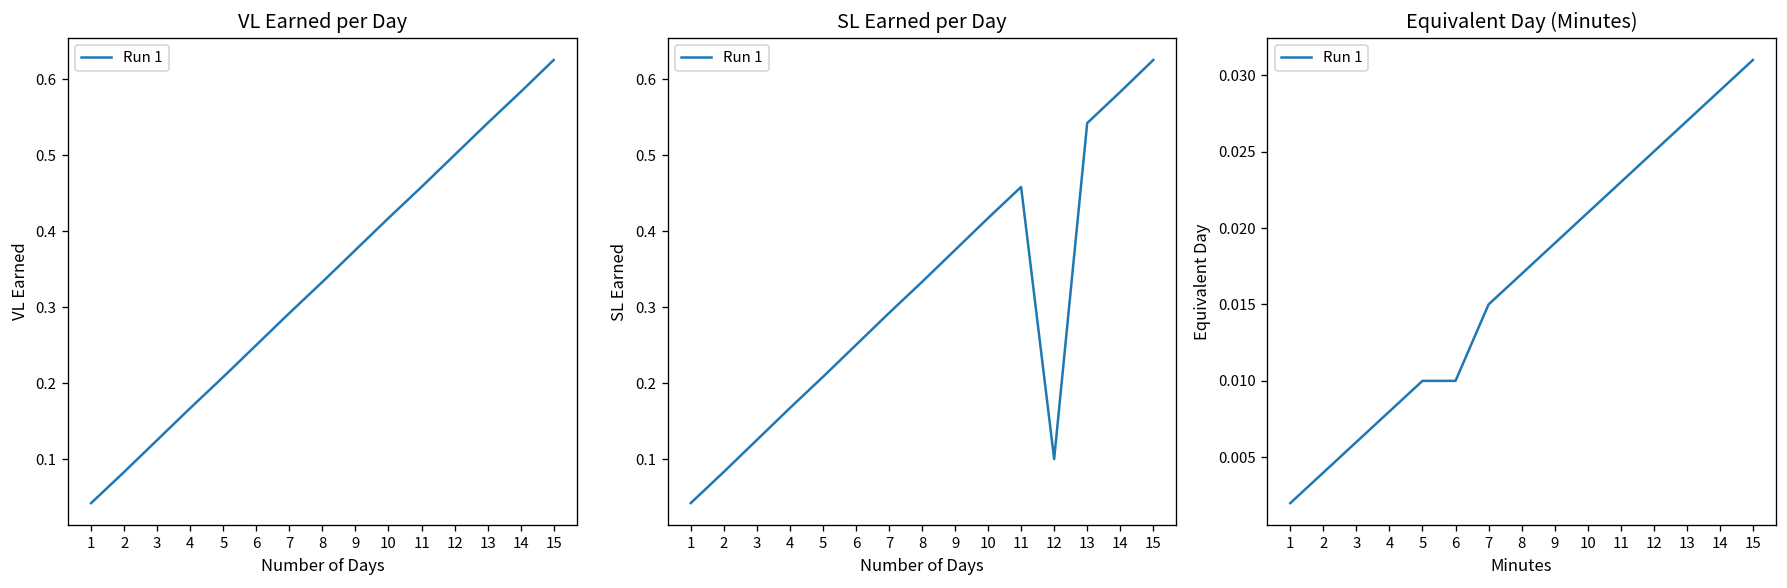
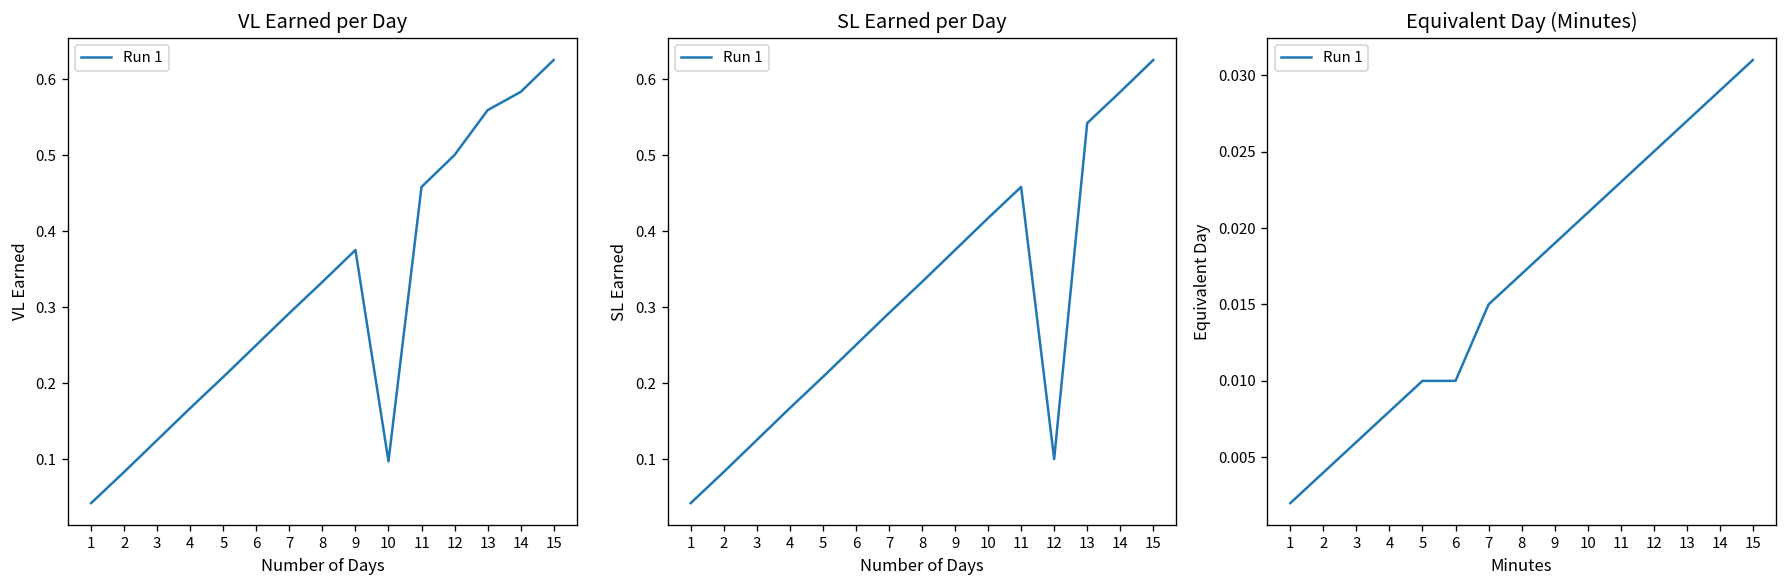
  {
    "VL Earned per Day": {
      "1": 0.04,
      "2": 0.08,
      "3": 0.13,
      "4": 0.17,
      "5": 0.21,
      "6": 0.25,
      "7": 0.29,
      "8": 0.33,
      "9": 0.38,
-     "10": 0.42,
+     "10": 0.10,
      "11": 0.46,
      "12": 0.50,
-     "13": 0.54,
+     "13": 0.56,
      "14": 0.58,
      "15": 0.63
    },
    "SL Earned per Day": {
      "1": 0.04,
      "2": 0.08,
      "3": 0.13,
      "4": 0.17,
      "5": 0.21,
      "6": 0.25,
      "7": 0.29,
      "8": 0.33,
      "9": 0.38,
      "10": 0.42,
      "11": 0.46,
      "12": 0.10,
      "13": 0.54,
      "14": 0.58,
      "15": 0.63
    },
    "Equivalent Day (Minutes)": {
      "1": 0.0020,
      "2": 0.0040,
      "3": 0.0060,
      "4": 0.0080,
      "5": 0.0100,
      "6": 0.0100,
      "7": 0.0150,
      "8": 0.0170,
      "9": 0.0190,
      "10": 0.0210,
      "11": 0.0230,
      "12": 0.0250,
      "13": 0.0270,
      "14": 0.0290,
      "15": 0.0310
    }
  }
